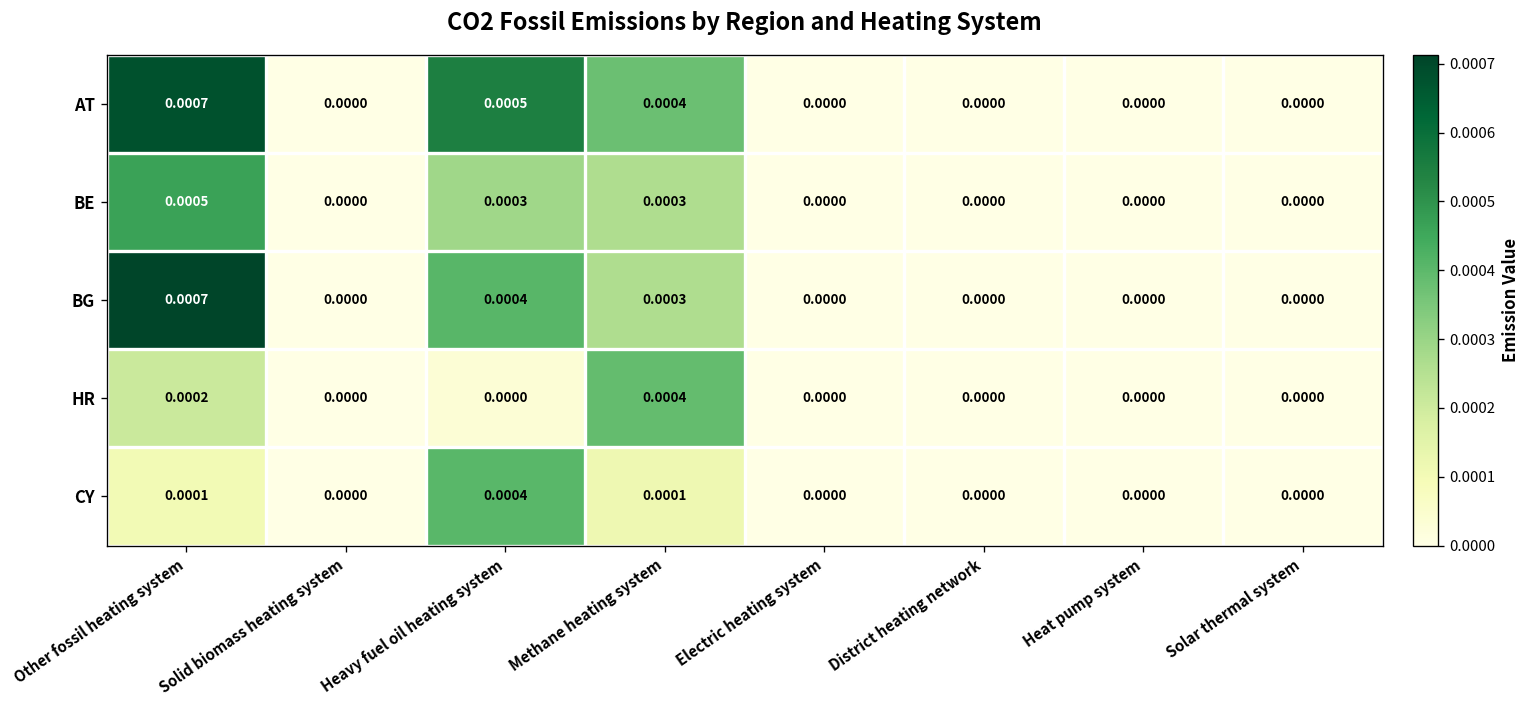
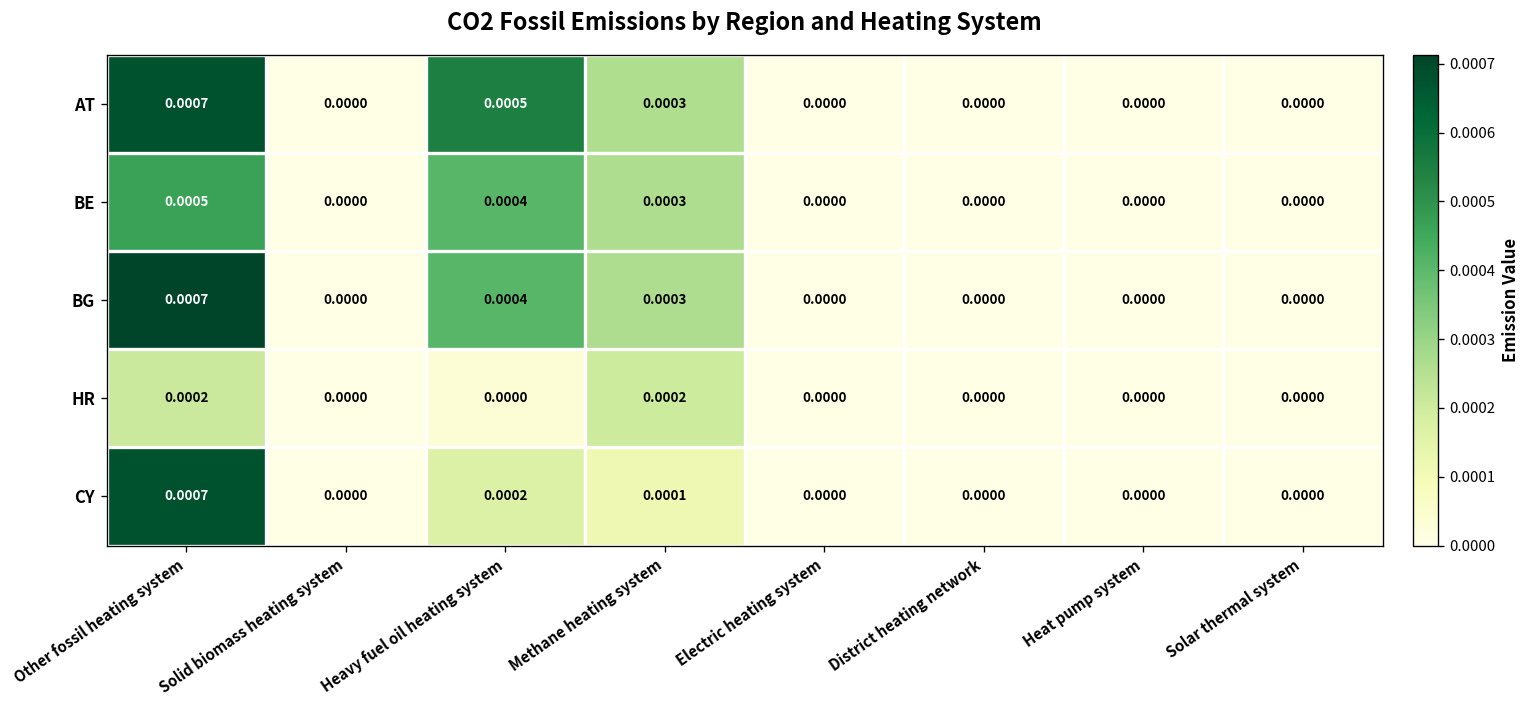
  {
    "AT": {
      "Other fossil heating system": 0.0007,
      "Solid biomass heating system": 0.0000,
      "Heavy fuel oil heating system": 0.0005,
-     "Methane heating system": 0.0004,
+     "Methane heating system": 0.0003,
      "Electric heating system": 0.0000,
      "District heating network": 0.0000,
      "Heat pump system": 0.0000,
      "Solar thermal system": 0.0000
    },
    "BE": {
      "Other fossil heating system": 0.0005,
      "Solid biomass heating system": 0.0000,
-     "Heavy fuel oil heating system": 0.0003,
+     "Heavy fuel oil heating system": 0.0004,
      "Methane heating system": 0.0003,
      "Electric heating system": 0.0000,
      "District heating network": 0.0000,
      "Heat pump system": 0.0000,
      "Solar thermal system": 0.0000
    },
    "BG": {
      "Other fossil heating system": 0.0007,
      "Solid biomass heating system": 0.0000,
      "Heavy fuel oil heating system": 0.0004,
      "Methane heating system": 0.0003,
      "Electric heating system": 0.0000,
      "District heating network": 0.0000,
      "Heat pump system": 0.0000,
      "Solar thermal system": 0.0000
    },
    "HR": {
      "Other fossil heating system": 0.0002,
      "Solid biomass heating system": 0.0000,
      "Heavy fuel oil heating system": 0.0000,
-     "Methane heating system": 0.0004,
+     "Methane heating system": 0.0002,
      "Electric heating system": 0.0000,
      "District heating network": 0.0000,
      "Heat pump system": 0.0000,
      "Solar thermal system": 0.0000
    },
    "CY": {
-     "Other fossil heating system": 0.0001,
+     "Other fossil heating system": 0.0007,
      "Solid biomass heating system": 0.0000,
-     "Heavy fuel oil heating system": 0.0004,
+     "Heavy fuel oil heating system": 0.0002,
      "Methane heating system": 0.0001,
      "Electric heating system": 0.0000,
      "District heating network": 0.0000,
      "Heat pump system": 0.0000,
      "Solar thermal system": 0.0000
    }
  }
